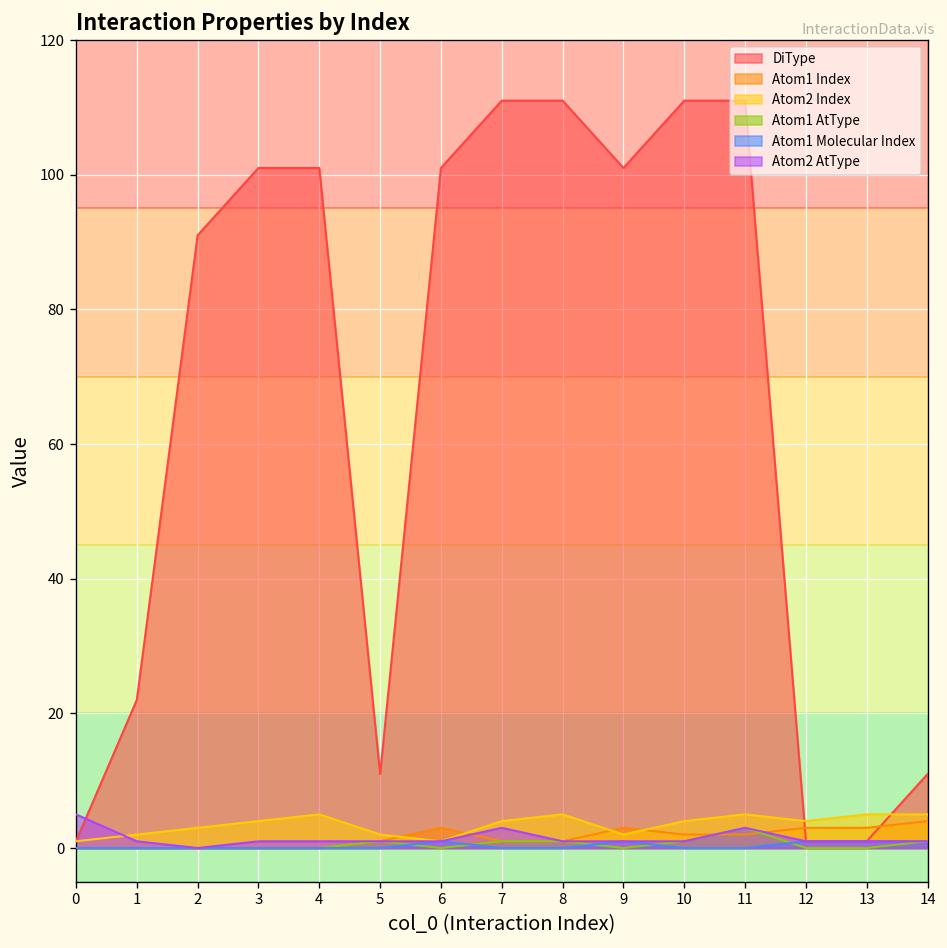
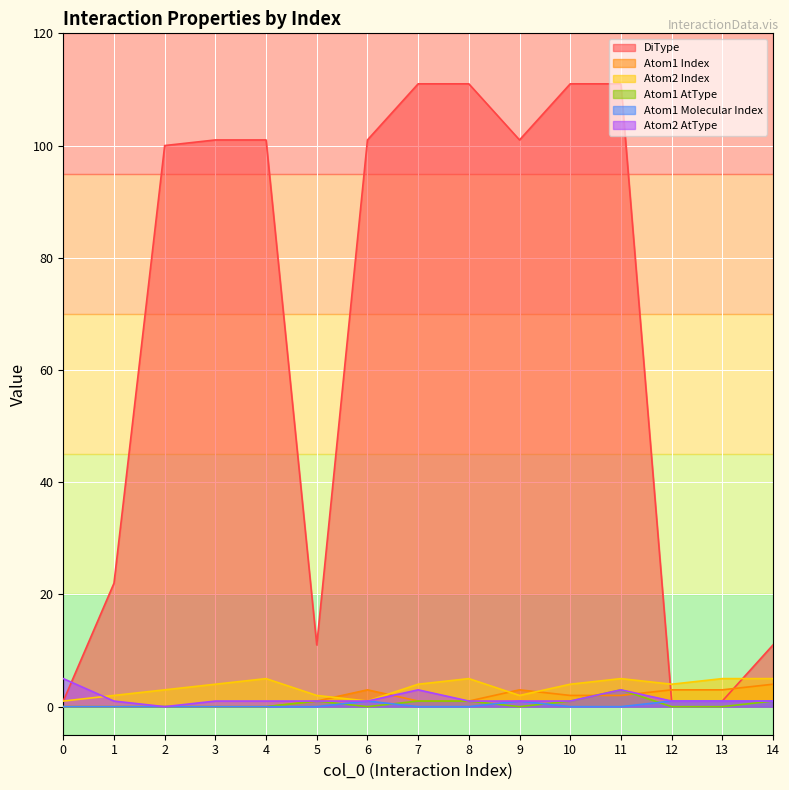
  {
    "DiType": {
      "1": 22,
-     "2": 91,
+     "2": 100,
      "3": 101,
      "4": 101,
      "5": 11,
      "6": 101,
      "7": 111,
      "8": 111,
      "9": 101,
      "10": 111,
      "14": 11
    },
    "Atom1 AtType": {
      "6": 0,
      "9": 0,
      "12": 0,
      "13": 0
    },
    "Atom1 Molecular Index": {
      "5": 0,
      "7": 0,
      "8": 0,
      "10": 0,
      "11": 0
    },
    "Atom2 AtType": {
      "0": 5,
      "1": 1,
      "3": 1,
      "4": 1,
      "7": 3
    }
  }
